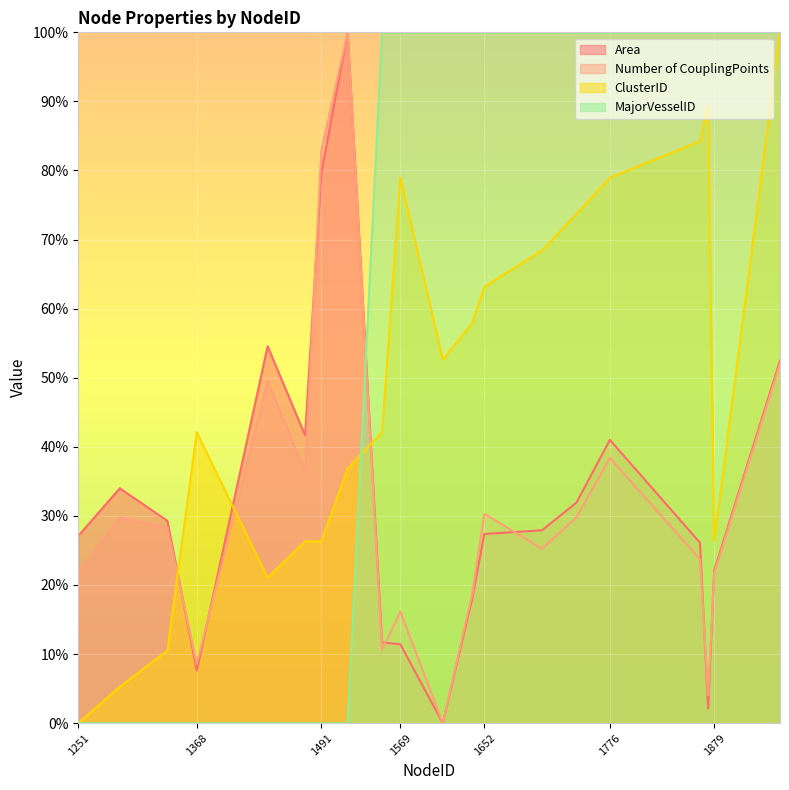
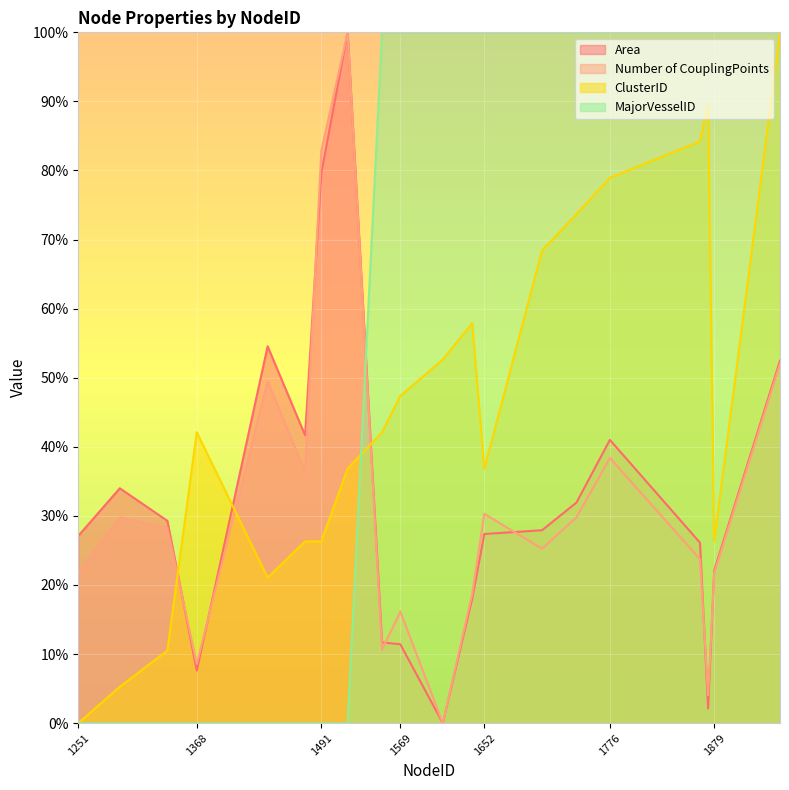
  {
    "ClusterID": {
      "1368": "42%",
      "1491": "26%",
-     "1569": "79%",
-     "1652": "63%",
+     "1569": "47%",
+     "1652": "37%",
      "1776": "79%",
      "1879": "26%"
    },
    "MajorVesselID": {
      "1368": "0%",
      "1491": "0%",
      "1569": "100%",
      "1652": "100%",
      "1776": "100%",
      "1879": "100%"
    }
  }
